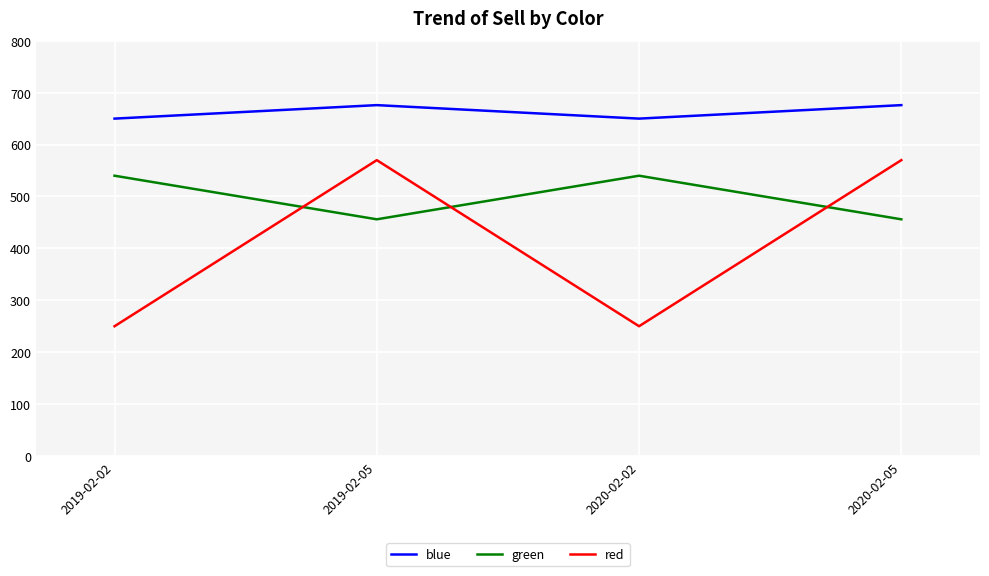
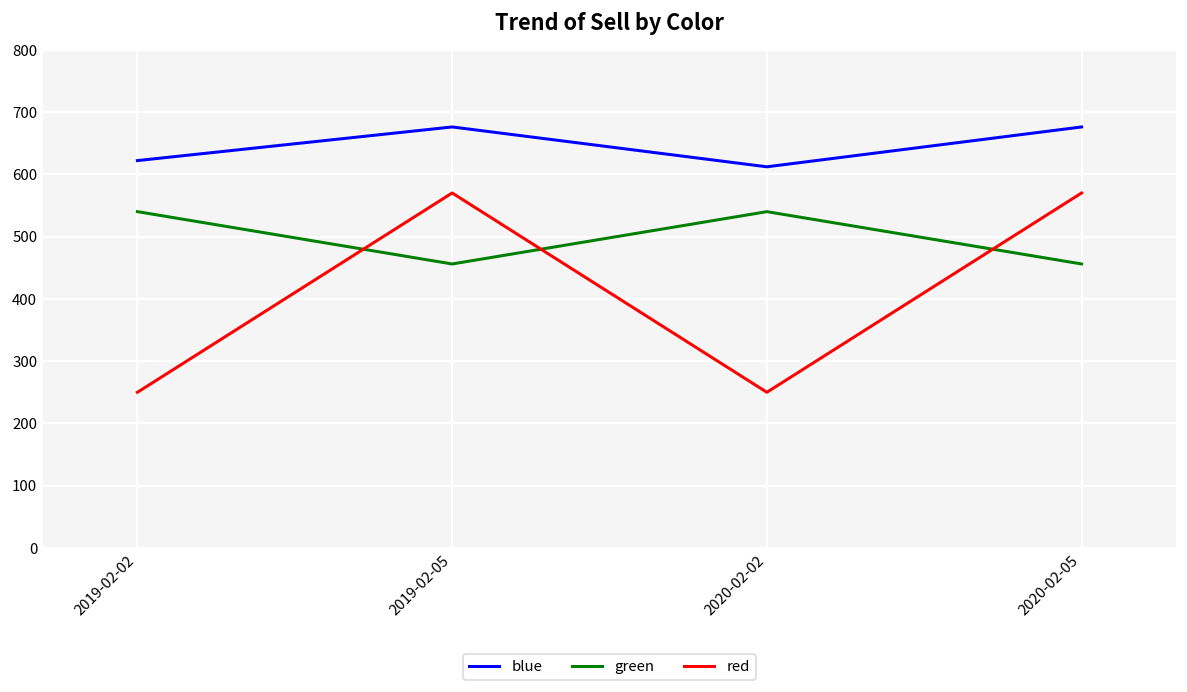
  {
    "blue": {
-     "2019-02-02": 650,
+     "2019-02-02": 620,
      "2019-02-05": 680,
-     "2020-02-02": 650,
+     "2020-02-02": 610,
      "2020-02-05": 680
    },
    "green": {
      "2019-02-02": 540,
      "2019-02-05": 460,
      "2020-02-02": 540,
      "2020-02-05": 460
    },
    "red": {
      "2019-02-02": 250,
      "2019-02-05": 570,
      "2020-02-02": 250,
      "2020-02-05": 570
    }
  }
